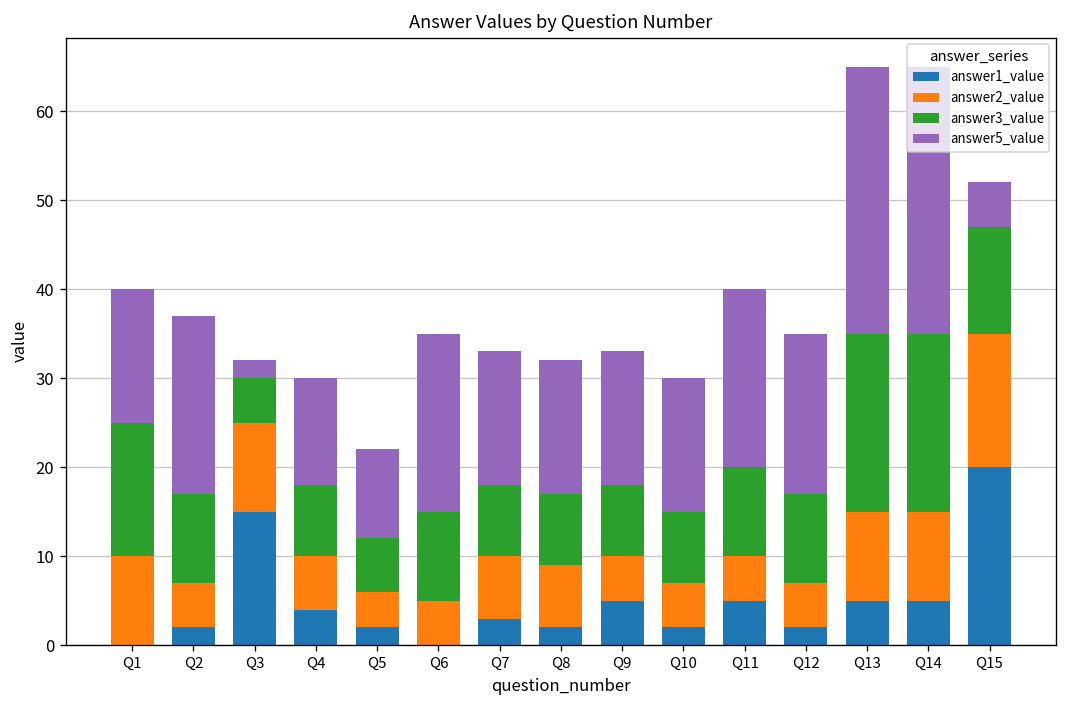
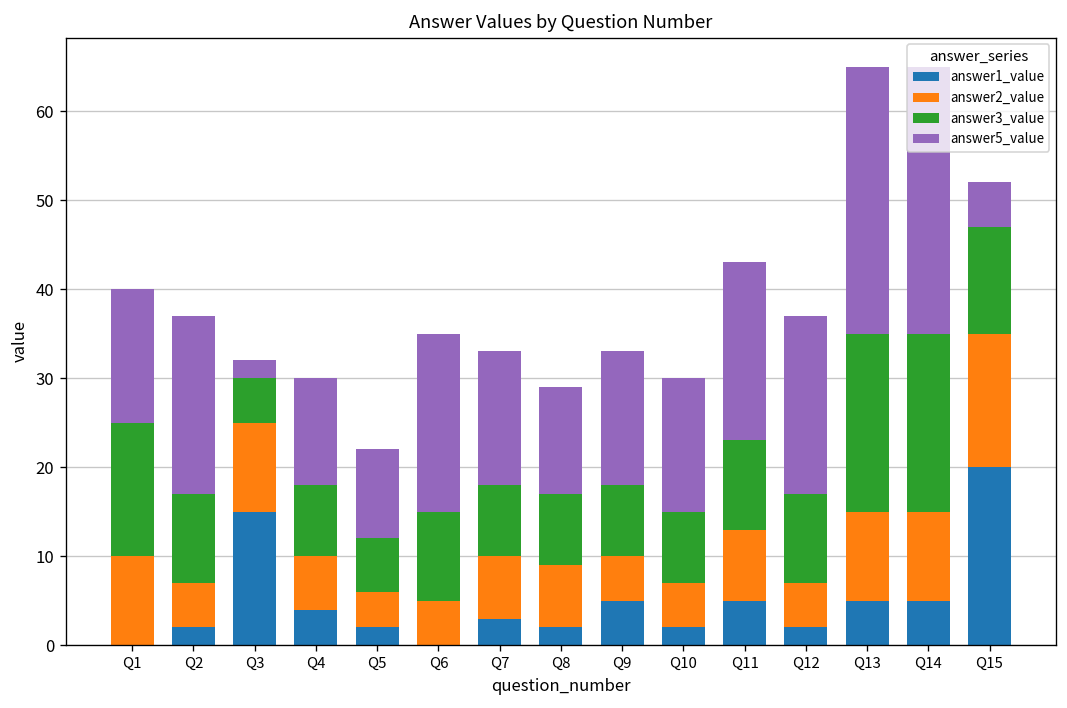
  {
    "answer1_value": {
      "Q1": 0,
      "Q2": 2,
      "Q3": 15,
      "Q4": 4,
      "Q5": 2,
      "Q6": 0,
      "Q7": 3,
      "Q8": 2,
      "Q9": 5,
      "Q10": 2,
      "Q11": 5,
      "Q12": 2,
      "Q13": 5,
      "Q14": 5,
      "Q15": 20
    },
    "answer2_value": {
      "Q1": 10,
      "Q2": 5,
      "Q3": 10,
      "Q4": 6,
      "Q5": 4,
      "Q6": 5,
      "Q7": 7,
      "Q8": 7,
      "Q9": 5,
      "Q10": 5,
-     "Q11": 5,
+     "Q11": 8,
      "Q12": 5,
      "Q13": 10,
      "Q14": 10,
      "Q15": 15
    },
    "answer3_value": {
      "Q1": 15,
      "Q2": 10,
      "Q3": 5,
      "Q4": 8,
      "Q5": 6,
      "Q6": 10,
      "Q7": 8,
      "Q8": 8,
      "Q9": 8,
      "Q10": 8,
      "Q11": 10,
      "Q12": 10,
      "Q13": 20,
      "Q14": 20,
      "Q15": 12
    },
    "answer5_value": {
      "Q1": 15,
      "Q2": 20,
      "Q3": 2,
      "Q4": 12,
      "Q5": 10,
      "Q6": 20,
      "Q7": 15,
-     "Q8": 15,
+     "Q8": 12,
      "Q9": 15,
      "Q10": 15,
      "Q11": 20,
-     "Q12": 18,
+     "Q12": 20,
      "Q13": 30,
      "Q15": 5
    }
  }
